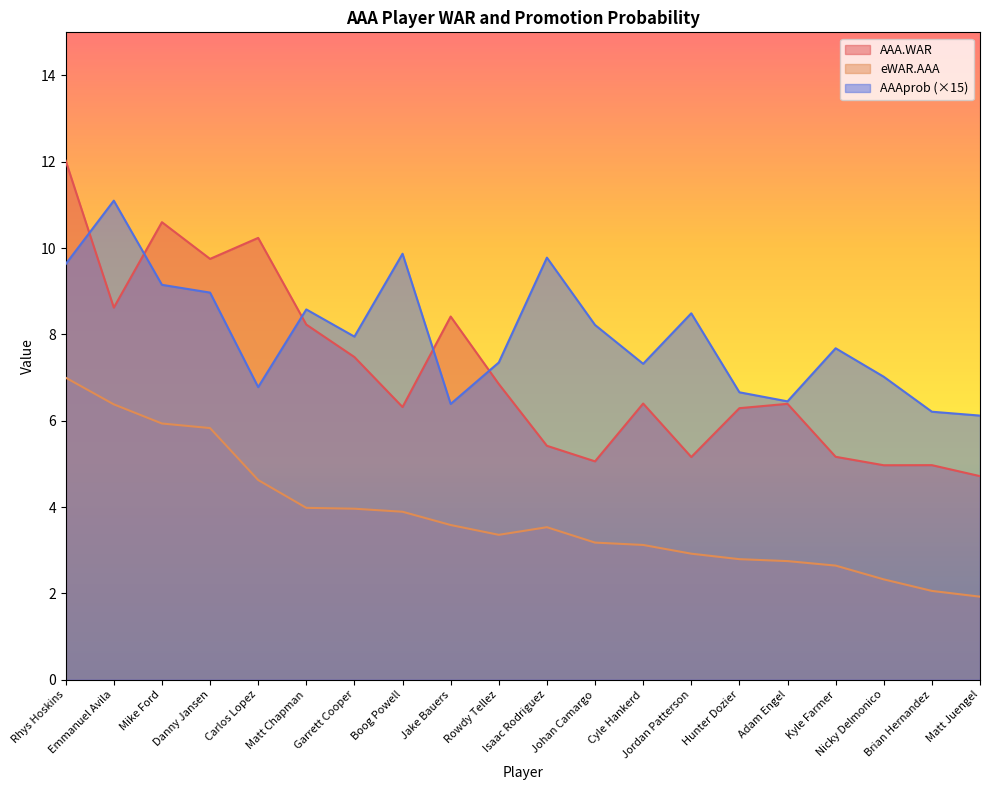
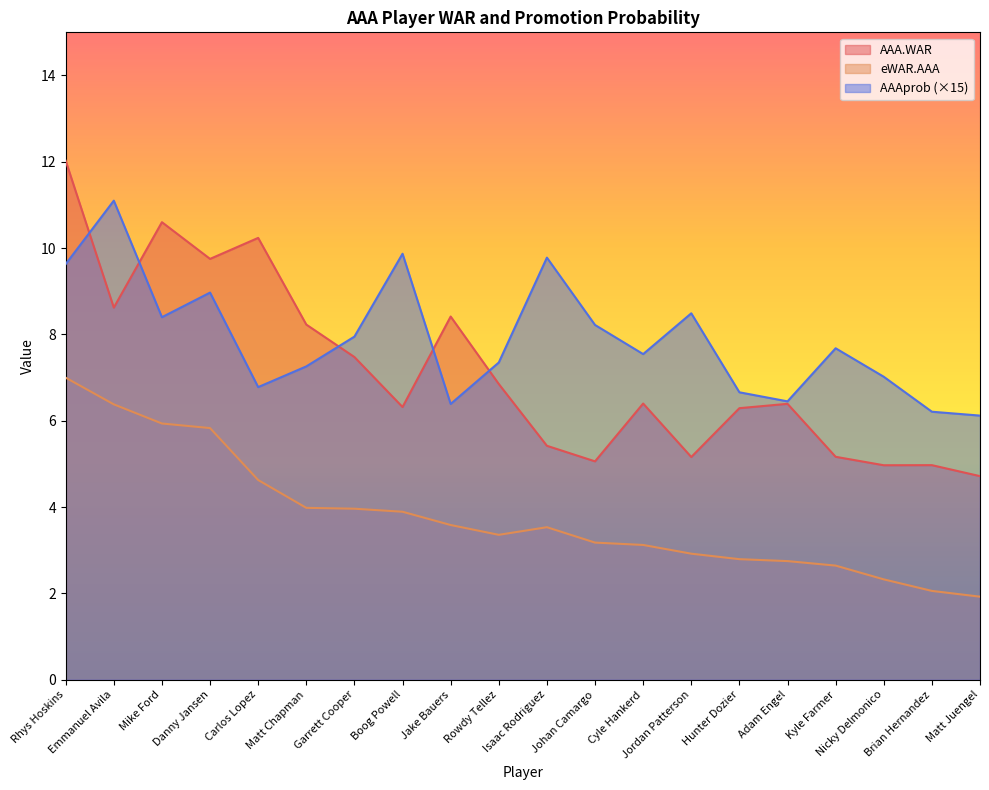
  {
    "AAAprob (×15)": {
      "Rhys Hoskins": 9.6,
      "Emmanuel Avila": 11.1,
-     "Mike Ford": 9.2,
+     "Mike Ford": 8.4,
      "Danny Jansen": 9.0,
      "Carlos Lopez": 6.8,
-     "Matt Chapman": 8.6,
+     "Matt Chapman": 7.3,
      "Garrett Cooper": 8.0,
      "Boog Powell": 9.9,
      "Jake Bauers": 6.4,
      "Rowdy Tellez": 7.4,
      "Isaac Rodriguez": 9.8,
      "Johan Camargo": 8.2,
-     "Cyle Hankerd": 7.3,
+     "Cyle Hankerd": 7.5,
      "Jordan Patterson": 8.5,
      "Hunter Dozier": 6.7,
      "Kyle Farmer": 7.7,
      "Nicky Delmonico": 7.0,
      "Brian Hernandez": 6.2,
      "Matt Juengel": 6.1
    }
  }
